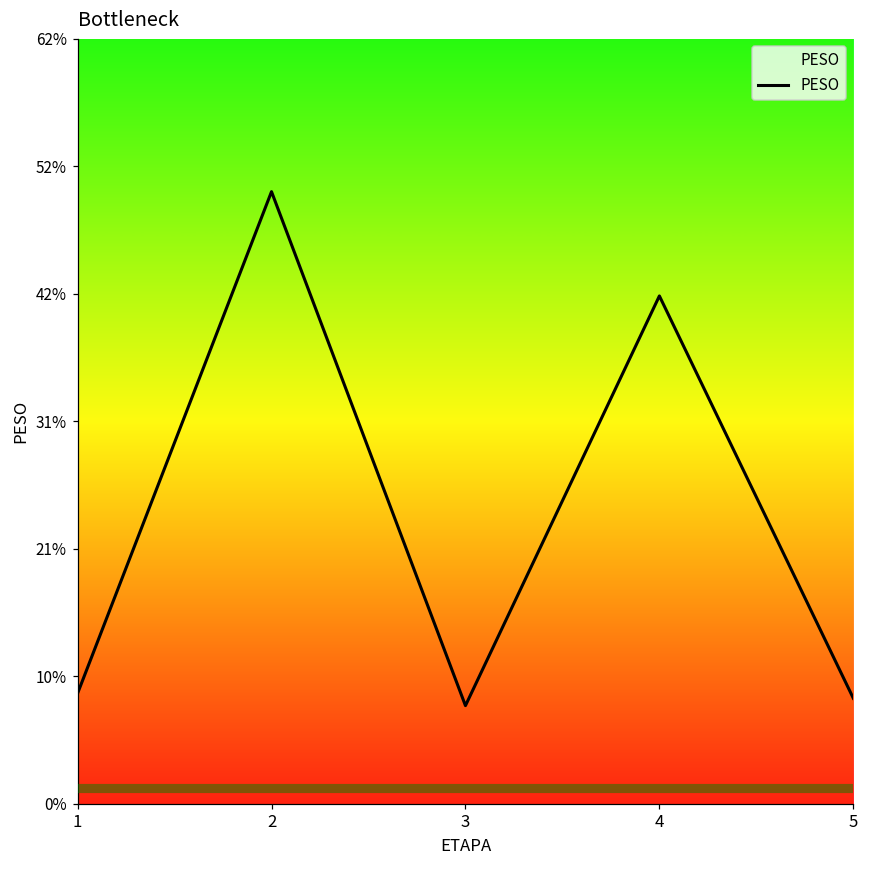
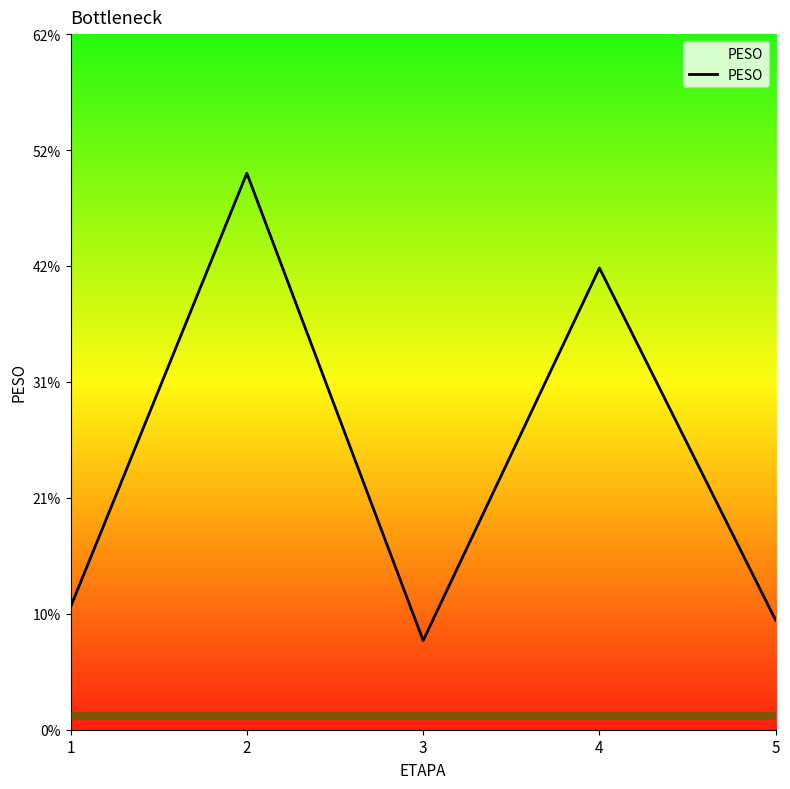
  {
-   "1": "9.0%",
+   "1": "11.0%",
    "2": "49.9%",
    "3": "8.0%",
    "4": "41.4%",
-   "5": "8.6%"
+   "5": "9.8%"
  }
